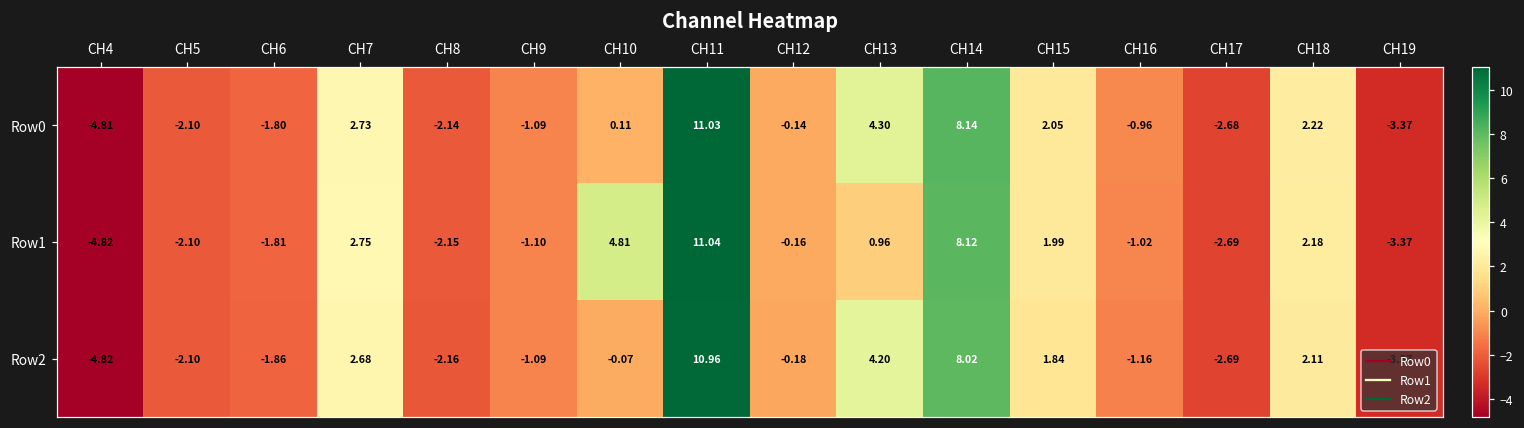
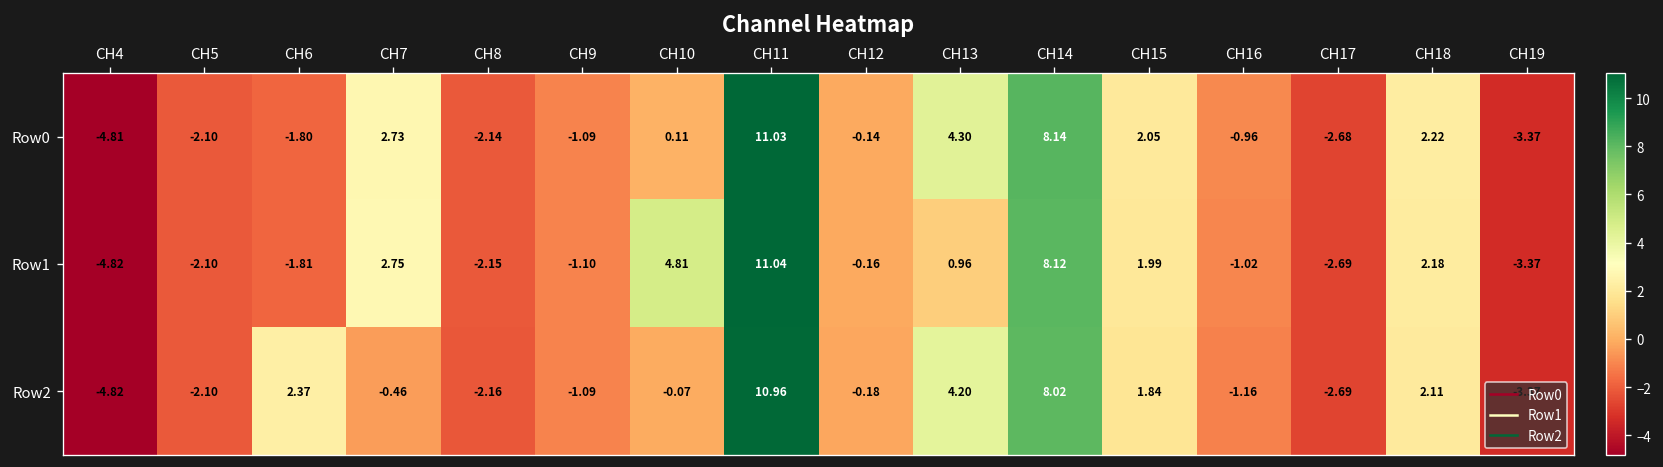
  {
    "Row0": {
      "CH4": -4.81,
      "CH5": -2.10,
      "CH6": -1.80,
      "CH7": 2.73,
      "CH8": -2.14,
      "CH9": -1.09,
      "CH10": 0.11,
      "CH11": 11.03,
      "CH12": -0.14,
      "CH13": 4.30,
      "CH14": 8.14,
      "CH15": 2.05,
      "CH16": -0.96,
      "CH17": -2.68,
      "CH18": 2.22,
      "CH19": -3.37
    },
    "Row1": {
      "CH4": -4.82,
      "CH5": -2.10,
      "CH6": -1.81,
      "CH7": 2.75,
      "CH8": -2.15,
      "CH9": -1.10,
      "CH10": 4.81,
      "CH11": 11.04,
      "CH12": -0.16,
      "CH13": 0.96,
      "CH14": 8.12,
      "CH15": 1.99,
      "CH16": -1.02,
      "CH17": -2.69,
      "CH18": 2.18,
      "CH19": -3.37
    },
    "Row2": {
      "CH4": -4.82,
      "CH5": -2.10,
-     "CH6": -1.86,
-     "CH7": 2.68,
+     "CH6": 2.37,
+     "CH7": -0.46,
      "CH8": -2.16,
      "CH9": -1.09,
      "CH10": -0.07,
      "CH11": 10.96,
      "CH12": -0.18,
      "CH13": 4.20,
      "CH14": 8.02,
      "CH15": 1.84,
      "CH16": -1.16,
      "CH17": -2.69,
      "CH18": 2.11
    }
  }
